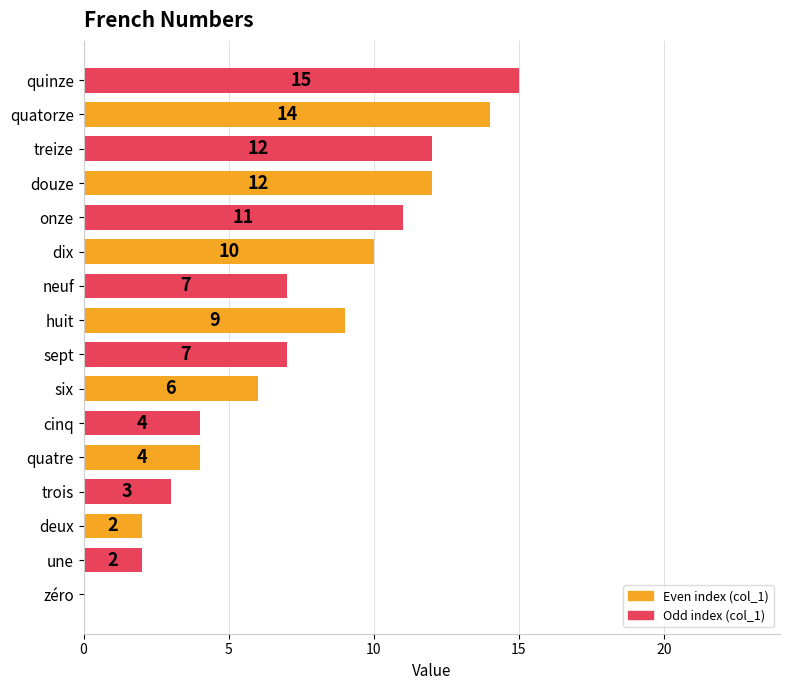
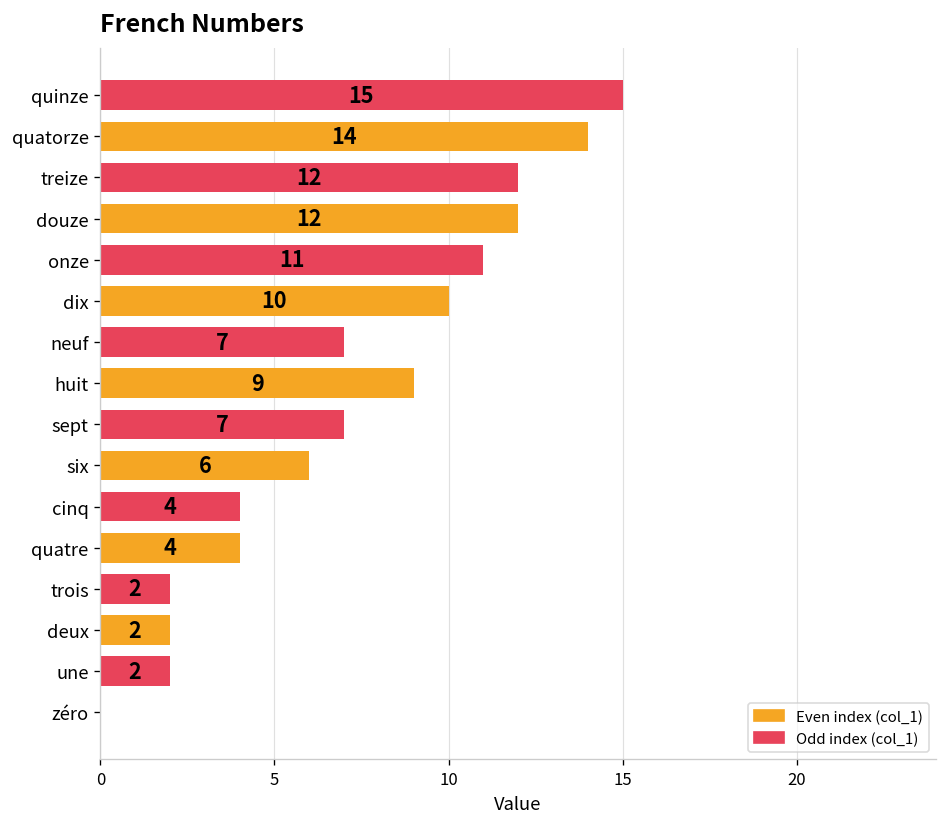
  {
    "quinze": 15,
    "quatorze": 14,
    "treize": 12,
    "douze": 12,
    "onze": 11,
    "dix": 10,
    "neuf": 7,
    "huit": 9,
    "sept": 7,
    "six": 6,
    "cinq": 4,
    "quatre": 4,
-   "trois": 3,
+   "trois": 2,
    "deux": 2,
    "une": 2
  }
